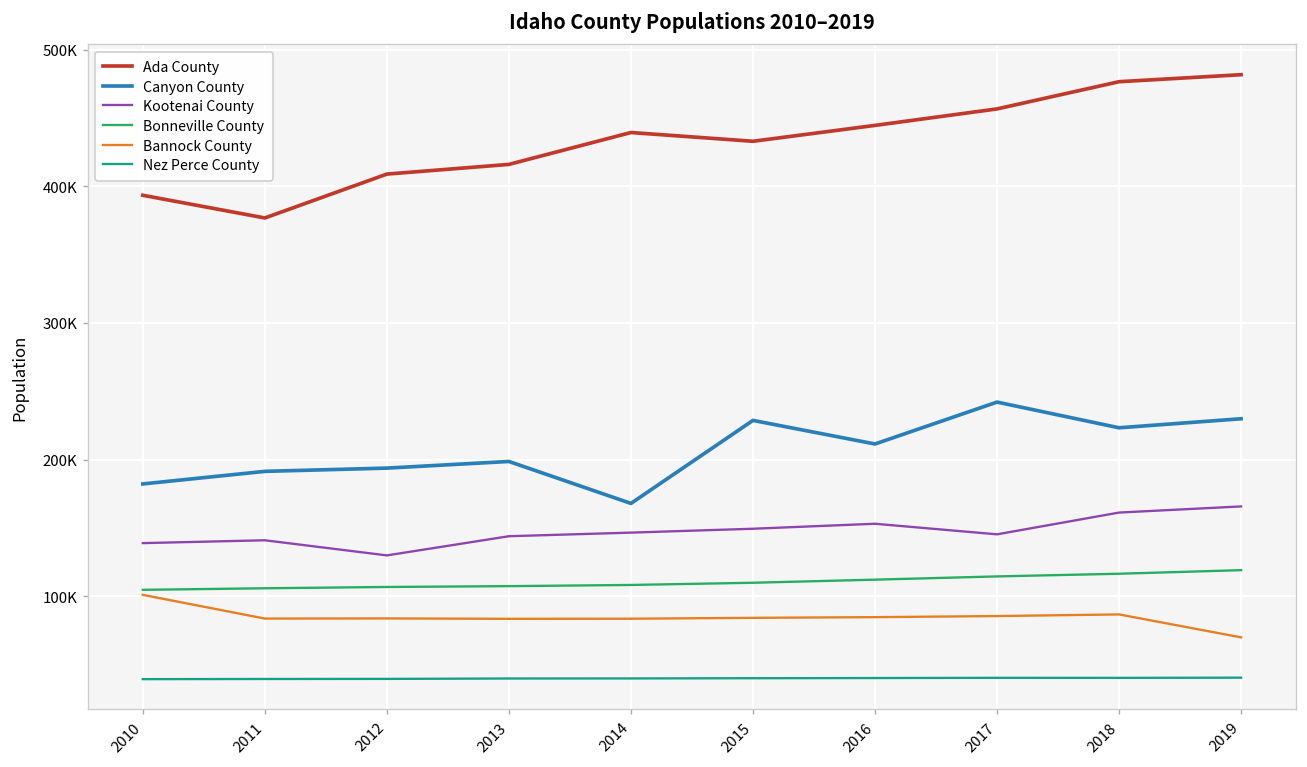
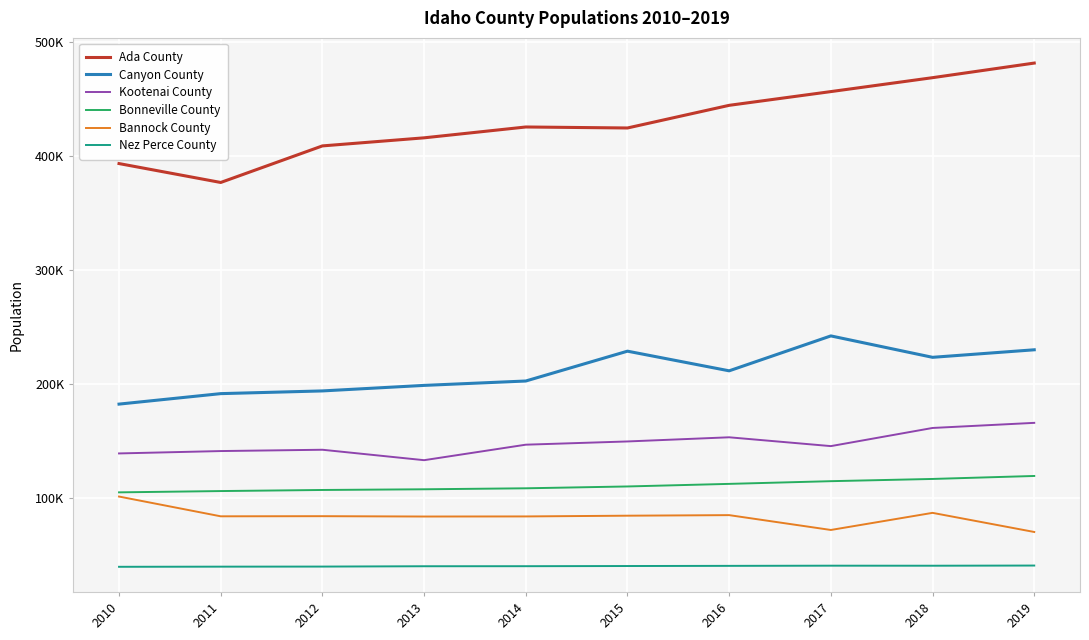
  {
    "Ada County": {
      "2010": 393000,
      "2011": 377000,
      "2012": 409000,
      "2013": 416000,
-     "2014": 439000,
-     "2015": 433000,
+     "2014": 425000,
+     "2015": 425000,
      "2016": 444000,
      "2017": 457000,
-     "2018": 476000,
+     "2018": 469000,
      "2019": 482000
    },
    "Canyon County": {
      "2010": 182000,
      "2011": 191000,
      "2012": 194000,
      "2013": 199000,
-     "2014": 168000,
+     "2014": 202000,
      "2015": 229000,
      "2016": 211000,
      "2017": 242000,
      "2018": 223000,
      "2019": 230000
    },
    "Kootenai County": {
      "2010": 139000,
      "2011": 141000,
-     "2012": 130000,
-     "2013": 144000,
+     "2012": 142000,
+     "2013": 133000,
      "2014": 147000,
      "2015": 149000,
      "2016": 153000,
      "2017": 145000,
      "2018": 161000,
      "2019": 166000
    },
    "Bannock County": {
      "2010": 101000,
      "2011": 84000,
      "2012": 84000,
      "2013": 83000,
      "2014": 84000,
      "2015": 84000,
      "2016": 85000,
-     "2017": 85000,
+     "2017": 72000,
      "2018": 87000,
      "2019": 70000
    }
  }
